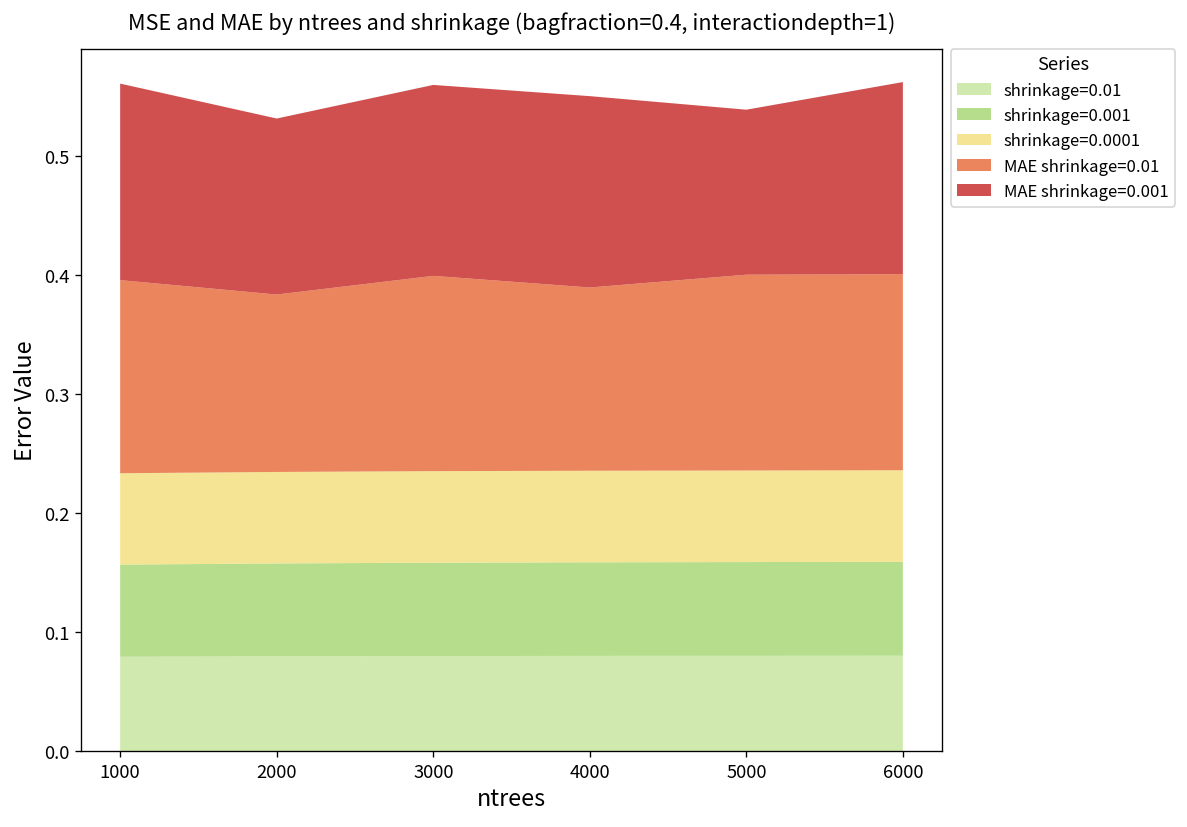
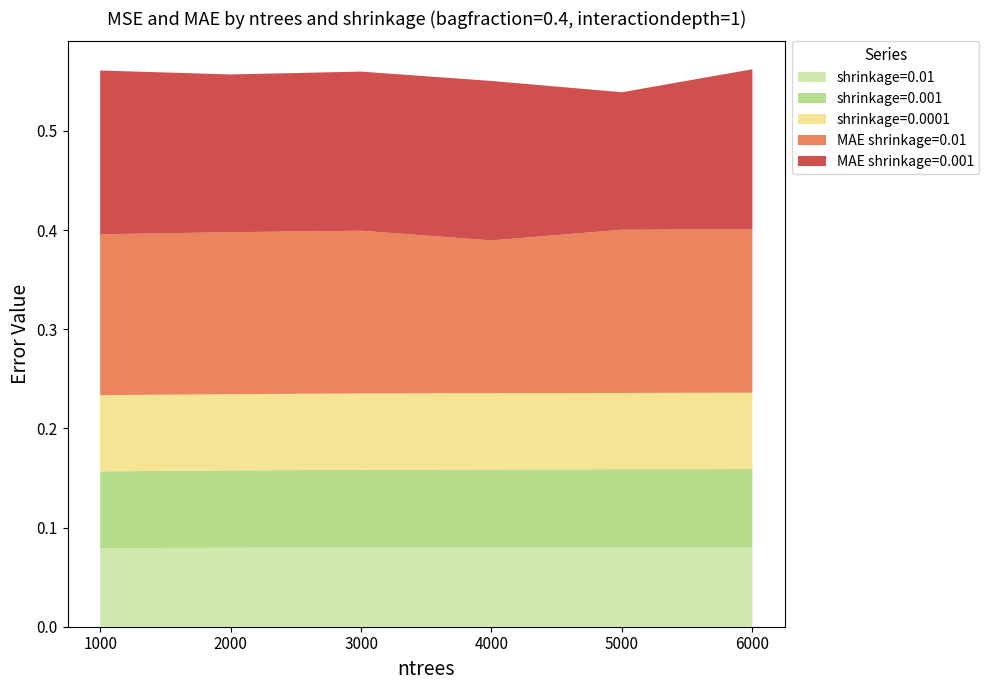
  {
    "MAE shrinkage=0.01": {
      "1000": 0.16,
-     "2000": 0.15,
+     "2000": 0.16,
      "3000": 0.16,
      "4000": 0.15,
      "5000": 0.16,
      "6000": 0.16
    },
    "MAE shrinkage=0.001": {
      "1000": 0.17,
-     "2000": 0.15,
+     "2000": 0.16,
      "3000": 0.16,
      "4000": 0.16,
      "5000": 0.14,
      "6000": 0.16
    }
  }
